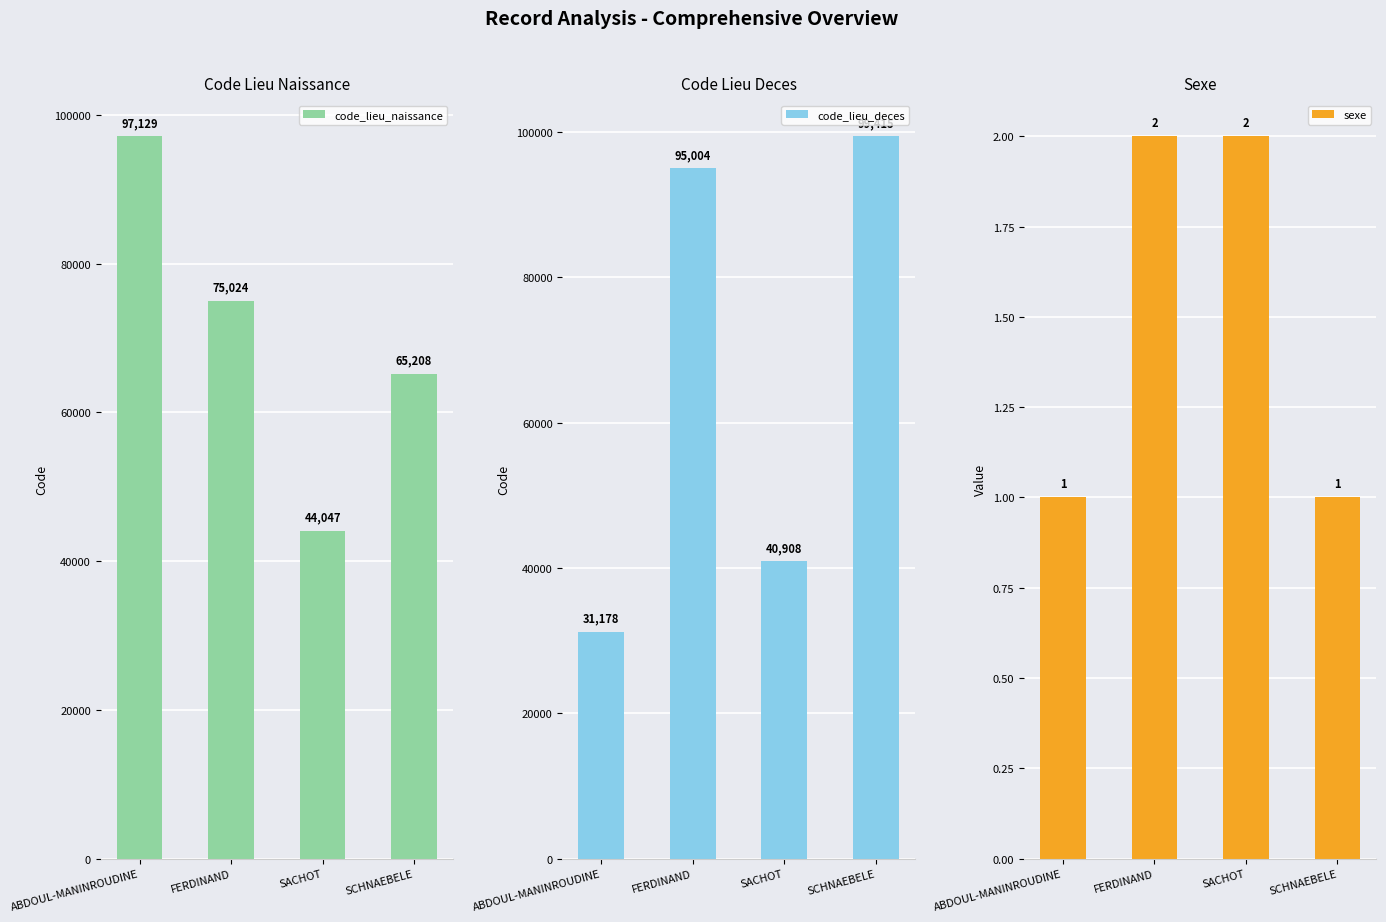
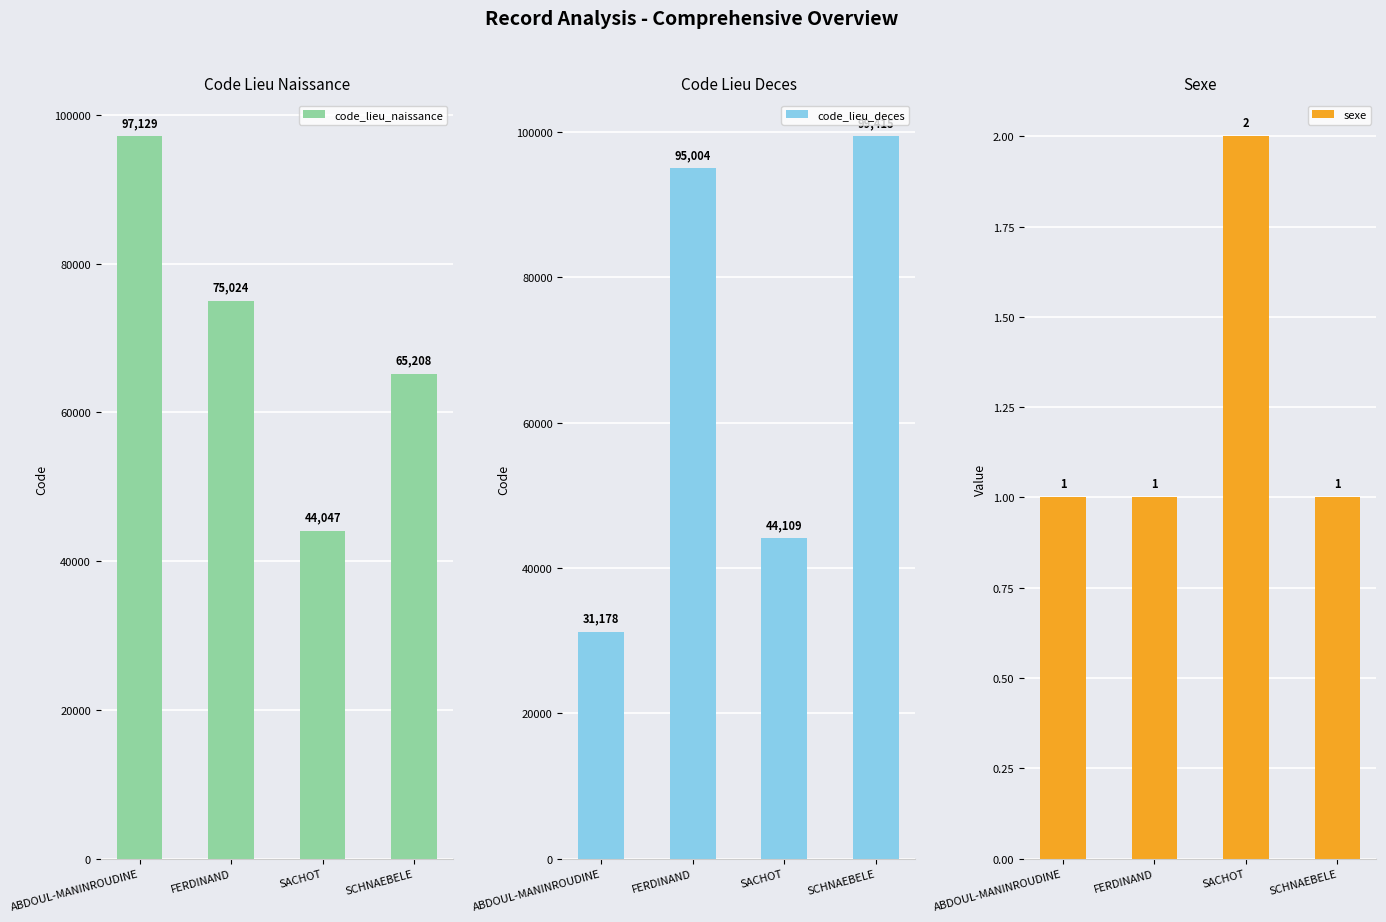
  {
    "Code Lieu Naissance": {
      "ABDOUL-MANINROUDINE": "97,129",
      "FERDINAND": "75,024",
      "SACHOT": "44,047",
      "SCHNAEBELE": "65,208"
    },
    "Code Lieu Deces": {
      "ABDOUL-MANINROUDINE": "31,178",
      "FERDINAND": "95,004",
-     "SACHOT": "40,908"
+     "SACHOT": "44,109"
    },
    "Sexe": {
      "ABDOUL-MANINROUDINE": "1",
-     "FERDINAND": "2",
+     "FERDINAND": "1",
      "SACHOT": "2",
      "SCHNAEBELE": "1"
    }
  }
